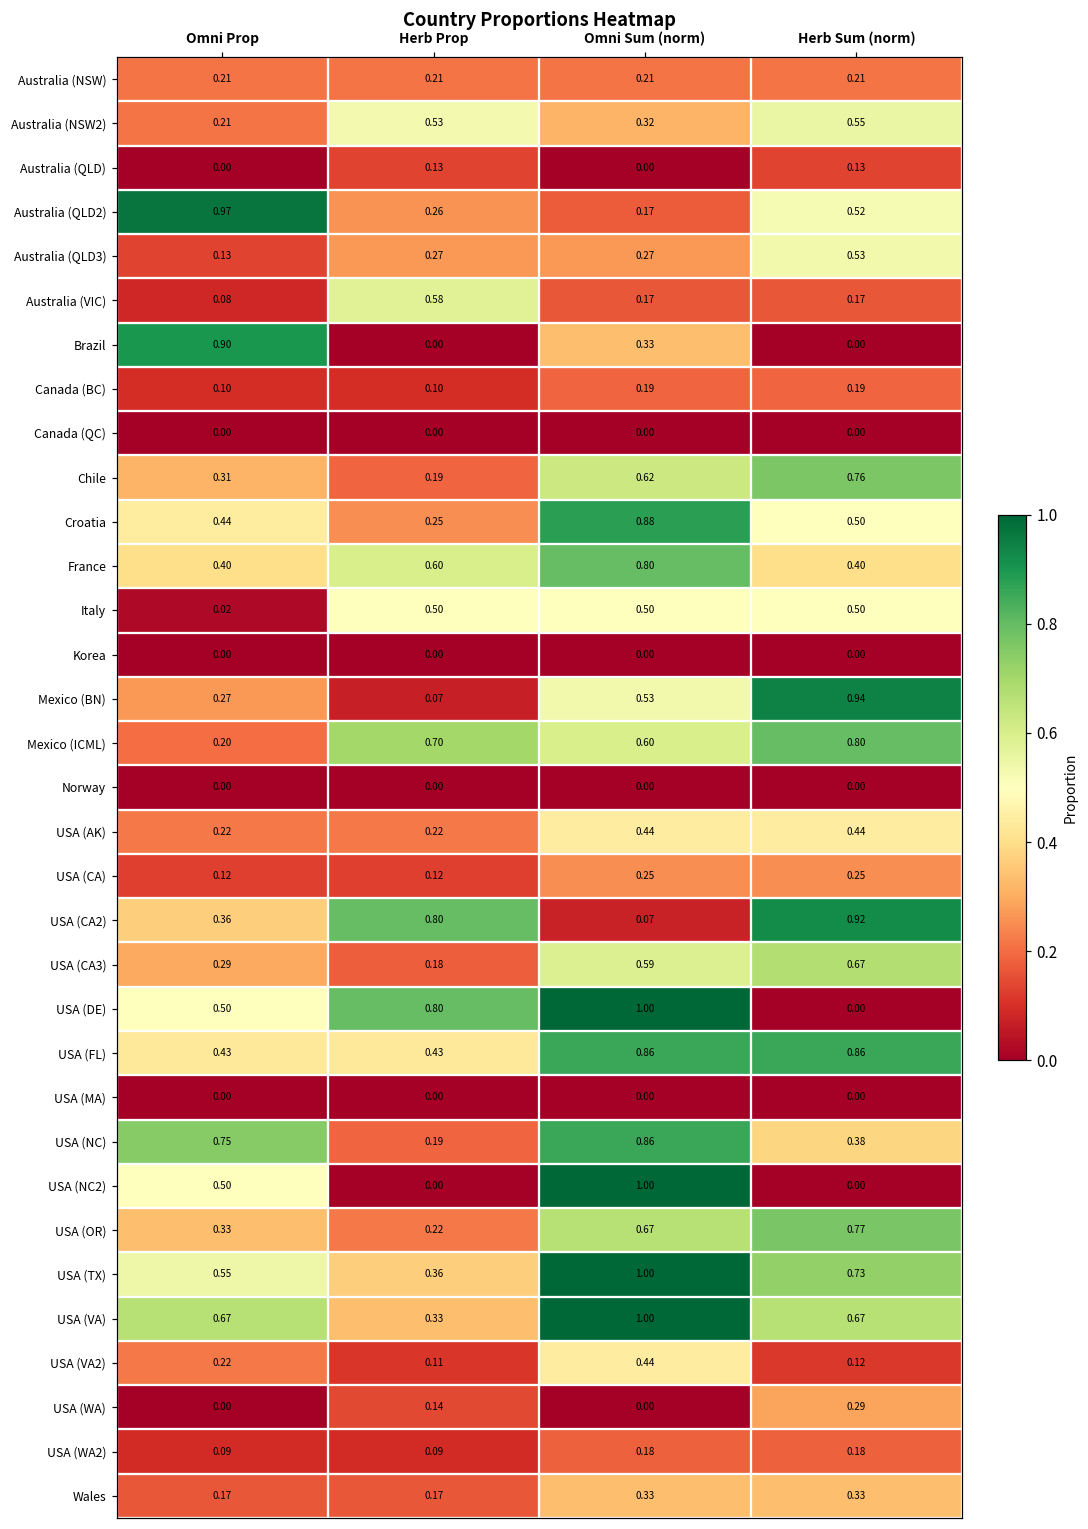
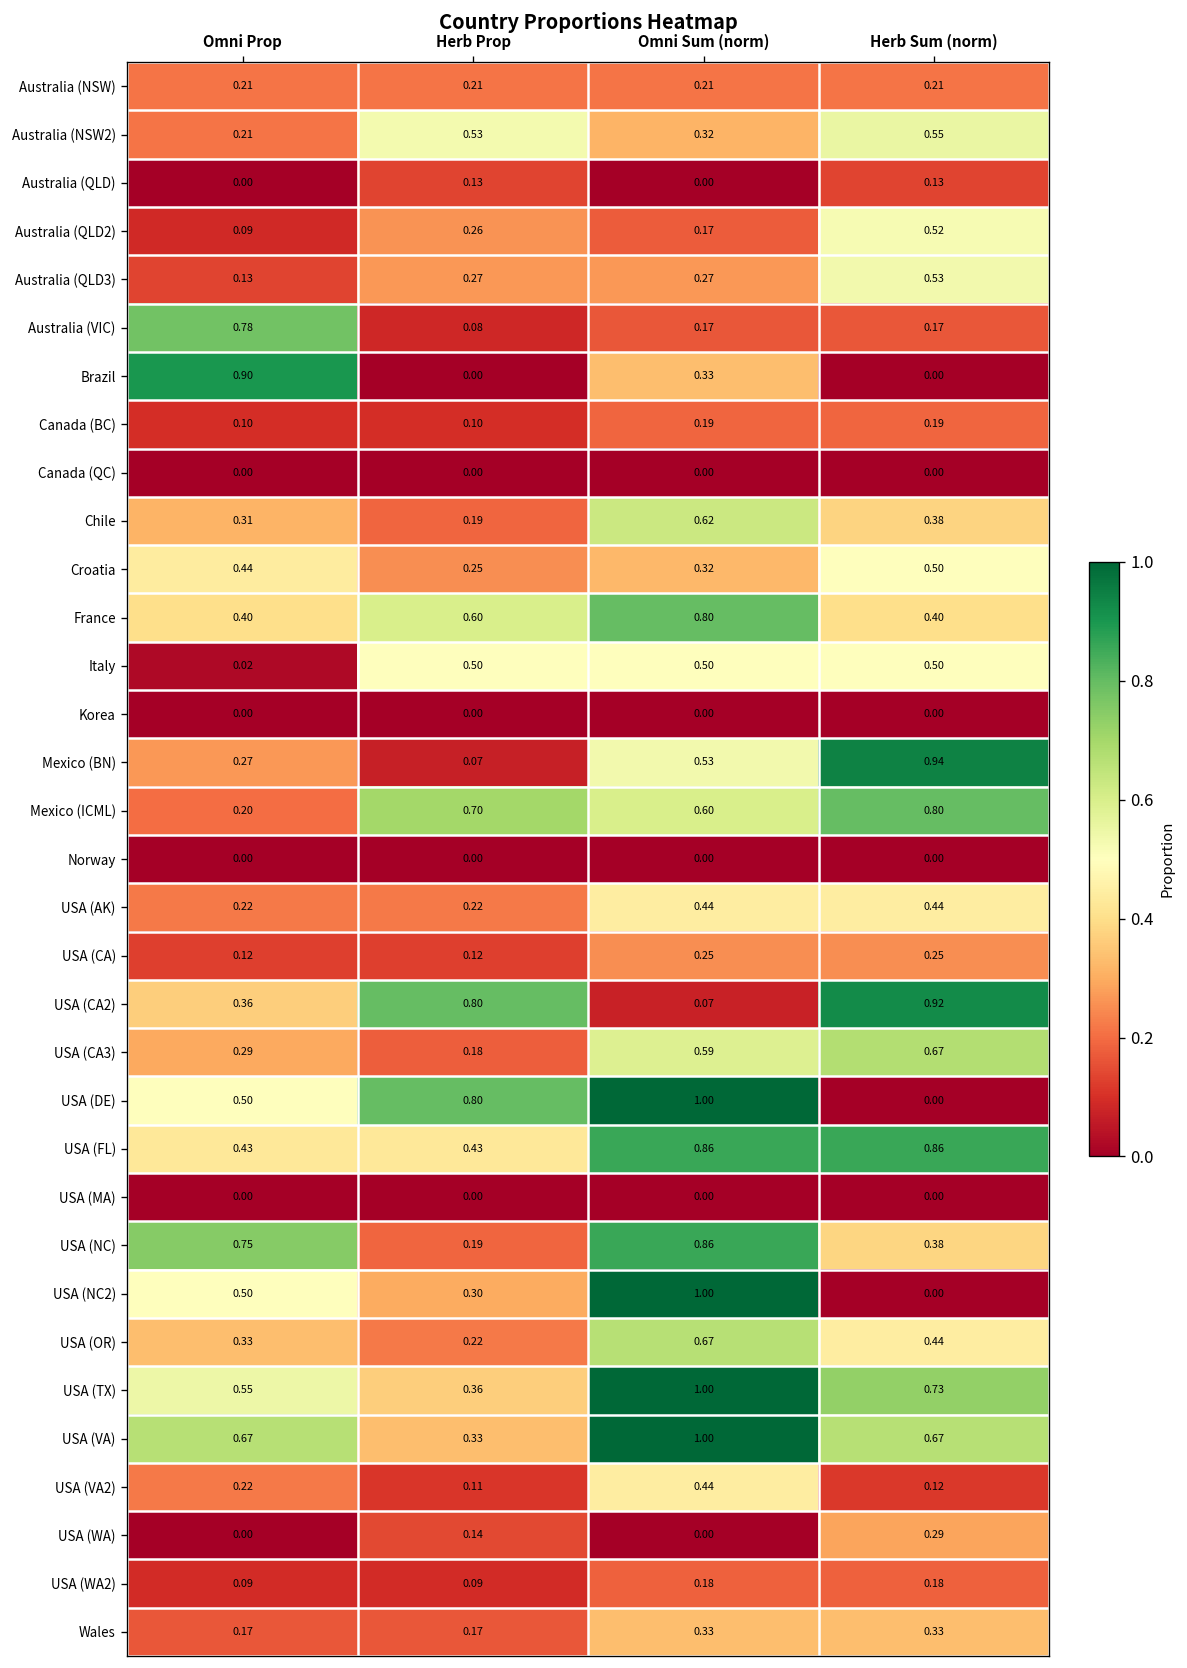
  {
    "Australia (NSW)": {
      "Omni Prop": 0.21,
      "Herb Prop": 0.21,
      "Omni Sum (norm)": 0.21,
      "Herb Sum (norm)": 0.21
    },
    "Australia (NSW2)": {
      "Omni Prop": 0.21,
      "Herb Prop": 0.53,
      "Omni Sum (norm)": 0.32,
      "Herb Sum (norm)": 0.55
    },
    "Australia (QLD)": {
      "Omni Prop": 0.00,
      "Herb Prop": 0.13,
      "Omni Sum (norm)": 0.00,
      "Herb Sum (norm)": 0.13
    },
    "Australia (QLD2)": {
-     "Omni Prop": 0.97,
+     "Omni Prop": 0.09,
      "Herb Prop": 0.26,
      "Omni Sum (norm)": 0.17,
      "Herb Sum (norm)": 0.52
    },
    "Australia (QLD3)": {
      "Omni Prop": 0.13,
      "Herb Prop": 0.27,
      "Omni Sum (norm)": 0.27,
      "Herb Sum (norm)": 0.53
    },
    "Australia (VIC)": {
-     "Omni Prop": 0.08,
-     "Herb Prop": 0.58,
+     "Omni Prop": 0.78,
+     "Herb Prop": 0.08,
      "Omni Sum (norm)": 0.17,
      "Herb Sum (norm)": 0.17
    },
    "Brazil": {
      "Omni Prop": 0.90,
      "Herb Prop": 0.00,
      "Omni Sum (norm)": 0.33,
      "Herb Sum (norm)": 0.00
    },
    "Canada (BC)": {
      "Omni Prop": 0.10,
      "Herb Prop": 0.10,
      "Omni Sum (norm)": 0.19,
      "Herb Sum (norm)": 0.19
    },
    "Canada (QC)": {
      "Omni Prop": 0.00,
      "Herb Prop": 0.00,
      "Omni Sum (norm)": 0.00,
      "Herb Sum (norm)": 0.00
    },
    "Chile": {
      "Omni Prop": 0.31,
      "Herb Prop": 0.19,
      "Omni Sum (norm)": 0.62,
-     "Herb Sum (norm)": 0.76
+     "Herb Sum (norm)": 0.38
    },
    "Croatia": {
      "Omni Prop": 0.44,
      "Herb Prop": 0.25,
-     "Omni Sum (norm)": 0.88,
+     "Omni Sum (norm)": 0.32,
      "Herb Sum (norm)": 0.50
    },
    "France": {
      "Omni Prop": 0.40,
      "Herb Prop": 0.60,
      "Omni Sum (norm)": 0.80,
      "Herb Sum (norm)": 0.40
    },
    "Italy": {
      "Omni Prop": 0.02,
      "Herb Prop": 0.50,
      "Omni Sum (norm)": 0.50,
      "Herb Sum (norm)": 0.50
    },
    "Korea": {
      "Omni Prop": 0.00,
      "Herb Prop": 0.00,
      "Omni Sum (norm)": 0.00,
      "Herb Sum (norm)": 0.00
    },
    "Mexico (BN)": {
      "Omni Prop": 0.27,
      "Herb Prop": 0.07,
      "Omni Sum (norm)": 0.53,
      "Herb Sum (norm)": 0.94
    },
    "Mexico (ICML)": {
      "Omni Prop": 0.20,
      "Herb Prop": 0.70,
      "Omni Sum (norm)": 0.60,
      "Herb Sum (norm)": 0.80
    },
    "Norway": {
      "Omni Prop": 0.00,
      "Herb Prop": 0.00,
      "Omni Sum (norm)": 0.00,
      "Herb Sum (norm)": 0.00
    },
    "USA (AK)": {
      "Omni Prop": 0.22,
      "Herb Prop": 0.22,
      "Omni Sum (norm)": 0.44,
      "Herb Sum (norm)": 0.44
    },
    "USA (CA)": {
      "Omni Prop": 0.12,
      "Herb Prop": 0.12,
      "Omni Sum (norm)": 0.25,
      "Herb Sum (norm)": 0.25
    },
    "USA (CA2)": {
      "Omni Prop": 0.36,
      "Herb Prop": 0.80,
      "Omni Sum (norm)": 0.07,
      "Herb Sum (norm)": 0.92
    },
    "USA (CA3)": {
      "Omni Prop": 0.29,
      "Herb Prop": 0.18,
      "Omni Sum (norm)": 0.59,
      "Herb Sum (norm)": 0.67
    },
    "USA (DE)": {
      "Omni Prop": 0.50,
      "Herb Prop": 0.80,
      "Omni Sum (norm)": 1.00,
      "Herb Sum (norm)": 0.00
    },
    "USA (FL)": {
      "Omni Prop": 0.43,
      "Herb Prop": 0.43,
      "Omni Sum (norm)": 0.86,
      "Herb Sum (norm)": 0.86
    },
    "USA (MA)": {
      "Omni Prop": 0.00,
      "Herb Prop": 0.00,
      "Omni Sum (norm)": 0.00,
      "Herb Sum (norm)": 0.00
    },
    "USA (NC)": {
      "Omni Prop": 0.75,
      "Herb Prop": 0.19,
      "Omni Sum (norm)": 0.86,
      "Herb Sum (norm)": 0.38
    },
    "USA (NC2)": {
      "Omni Prop": 0.50,
-     "Herb Prop": 0.00,
+     "Herb Prop": 0.30,
      "Omni Sum (norm)": 1.00,
      "Herb Sum (norm)": 0.00
    },
    "USA (OR)": {
      "Omni Prop": 0.33,
      "Herb Prop": 0.22,
      "Omni Sum (norm)": 0.67,
-     "Herb Sum (norm)": 0.77
+     "Herb Sum (norm)": 0.44
    },
    "USA (TX)": {
      "Omni Prop": 0.55,
      "Herb Prop": 0.36,
      "Omni Sum (norm)": 1.00,
      "Herb Sum (norm)": 0.73
    },
    "USA (VA)": {
      "Omni Prop": 0.67,
      "Herb Prop": 0.33,
      "Omni Sum (norm)": 1.00,
      "Herb Sum (norm)": 0.67
    },
    "USA (VA2)": {
      "Omni Prop": 0.22,
      "Herb Prop": 0.11,
      "Omni Sum (norm)": 0.44,
      "Herb Sum (norm)": 0.12
    },
    "USA (WA)": {
      "Omni Prop": 0.00,
      "Herb Prop": 0.14,
      "Omni Sum (norm)": 0.00,
      "Herb Sum (norm)": 0.29
    },
    "USA (WA2)": {
      "Omni Prop": 0.09,
      "Herb Prop": 0.09,
      "Omni Sum (norm)": 0.18,
      "Herb Sum (norm)": 0.18
    },
    "Wales": {
      "Omni Prop": 0.17,
      "Herb Prop": 0.17,
      "Omni Sum (norm)": 0.33,
      "Herb Sum (norm)": 0.33
    }
  }
